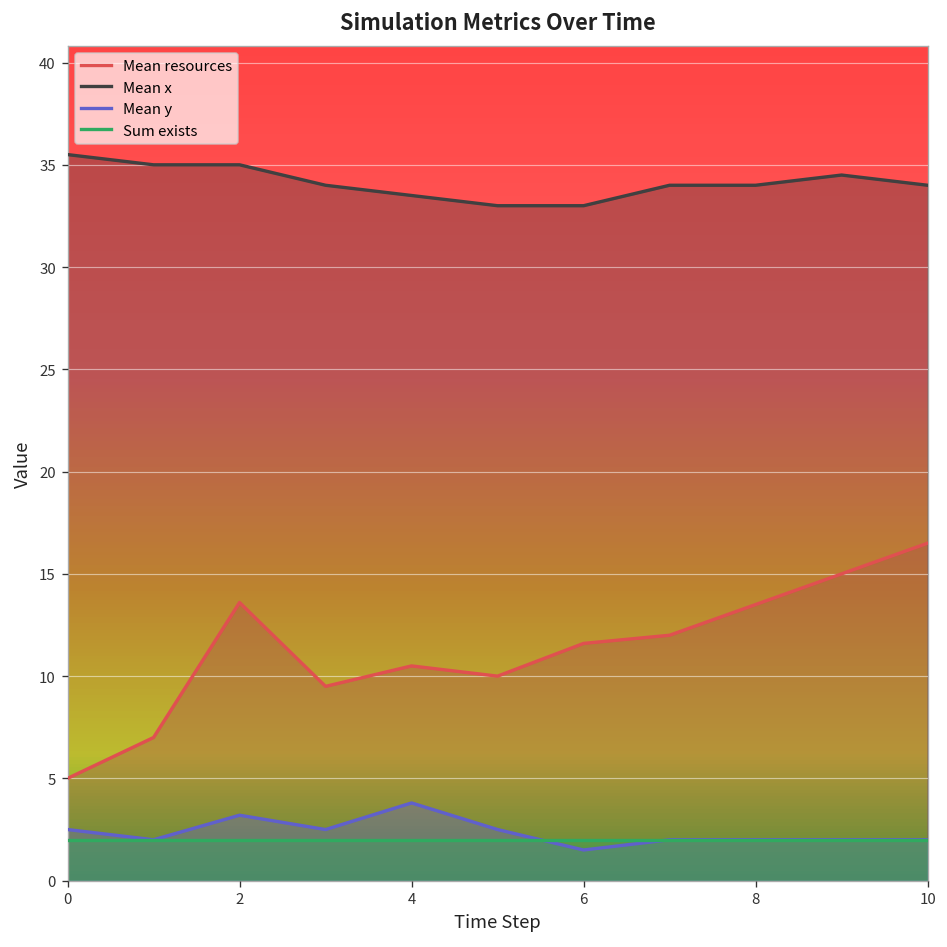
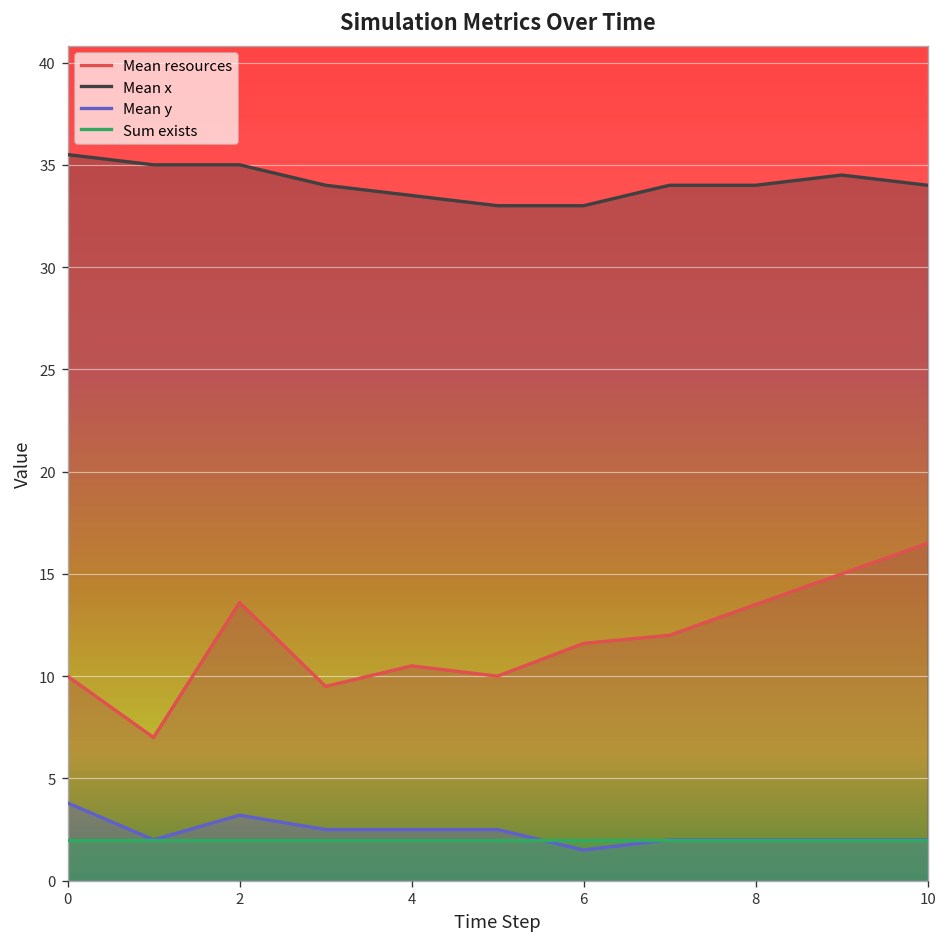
  {
    "Mean resources": {
-     "0": 5,
+     "0": 10,
      "2": 13.6,
      "4": 10.5,
      "6": 11.6,
      "8": 13.5,
      "10": 16.5
    },
    "Mean y": {
-     "0": 2.5,
+     "0": 3.8,
      "2": 3.2,
-     "4": 3.8,
+     "4": 2.5,
      "6": 1.5
    }
  }
